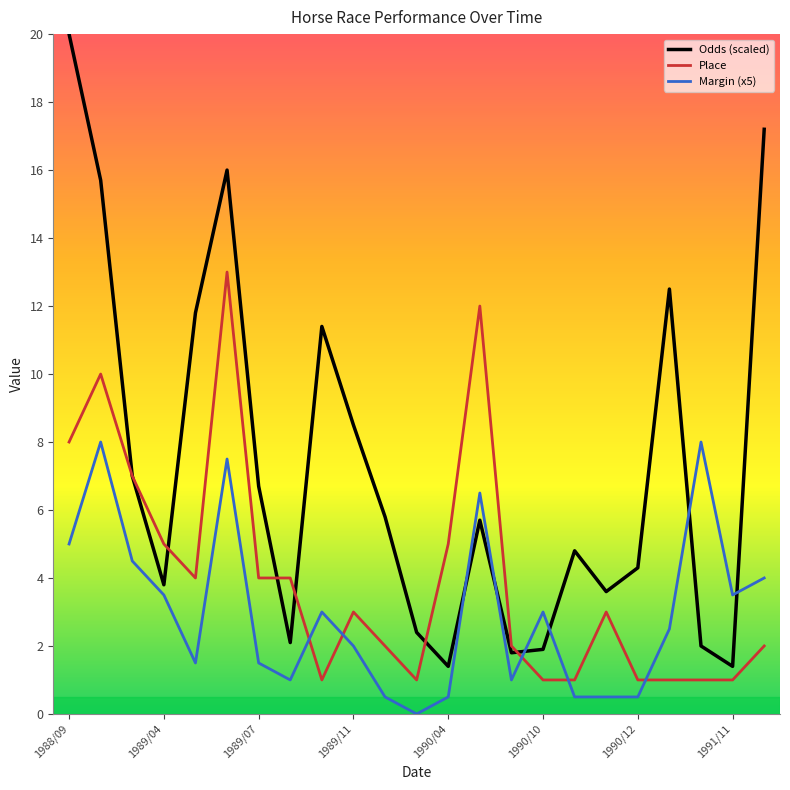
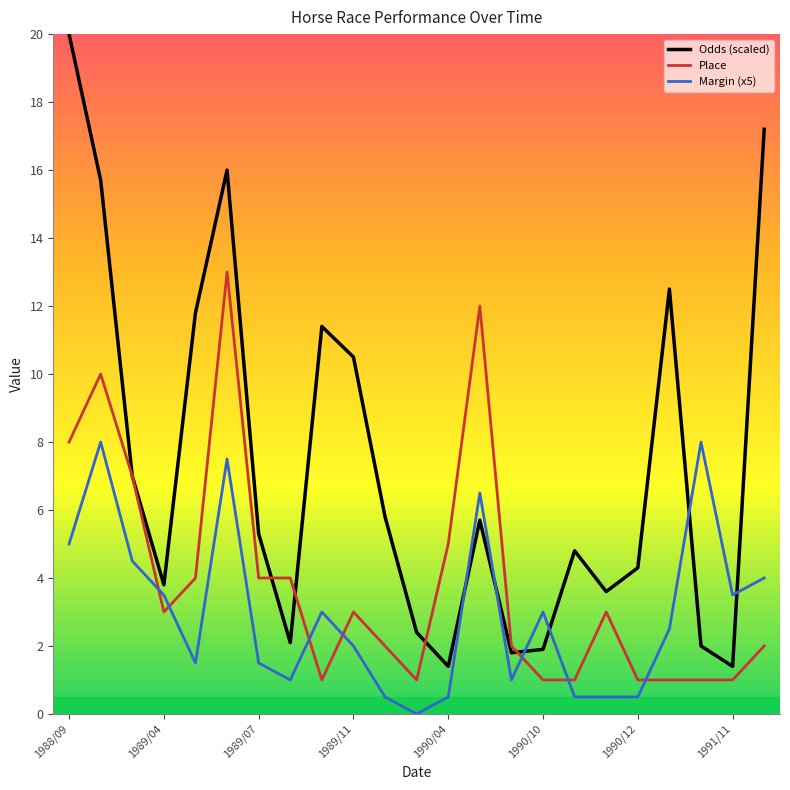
  {
    "Odds (scaled)": {
      "1988/09": 20.0,
      "1989/04": 3.8,
-     "1989/07": 6.7,
-     "1989/11": 8.5,
+     "1989/07": 5.3,
+     "1989/11": 10.5,
      "1990/04": 1.4,
      "1990/10": 1.9,
      "1990/12": 4.3,
      "1991/11": 1.4
    },
    "Place": {
      "1988/09": 8,
-     "1989/04": 5,
+     "1989/04": 3,
      "1989/07": 4,
      "1989/11": 3,
      "1990/04": 5,
      "1990/10": 1,
      "1990/12": 1,
      "1991/11": 1
    },
    "Margin (x5)": {
      "1988/09": 5.0,
      "1989/04": 3.5,
      "1989/07": 1.5,
      "1989/11": 2.0,
      "1990/10": 3.0,
      "1991/11": 3.5
    }
  }
